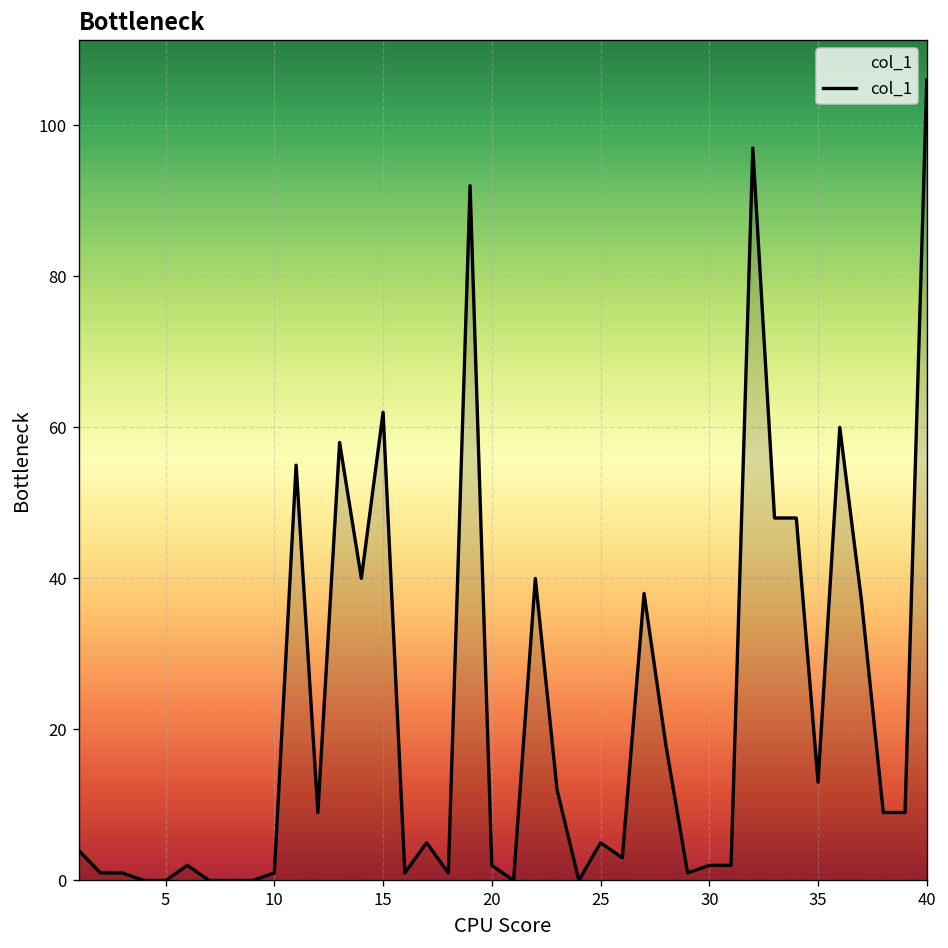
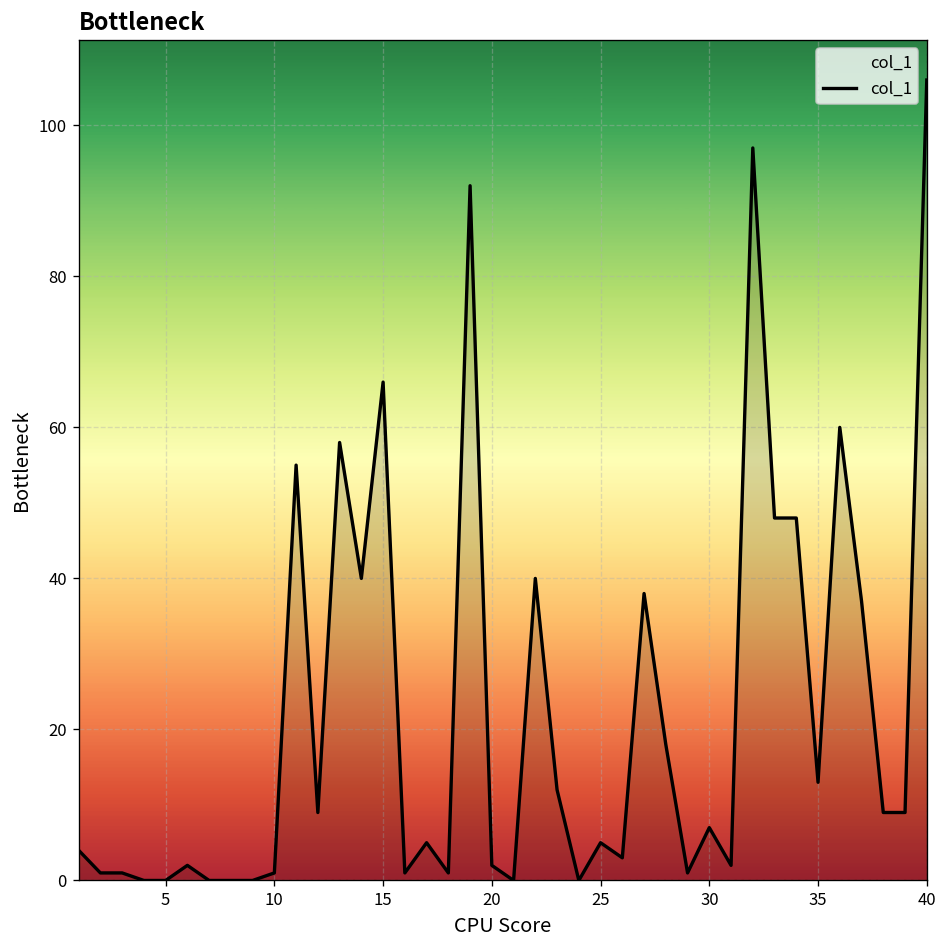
  {
    "5": 0,
    "10": 1,
-   "15": 62,
+   "15": 66,
    "20": 2,
    "25": 5,
-   "30": 2,
+   "30": 7,
    "35": 13,
    "40": 106
  }
